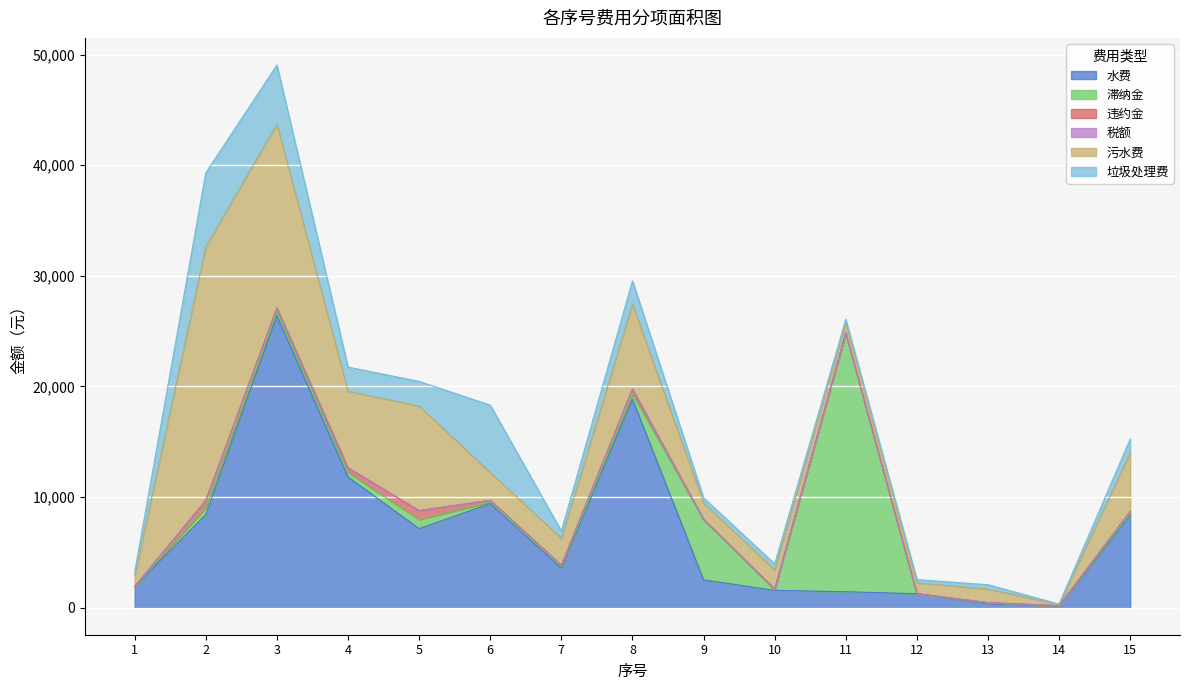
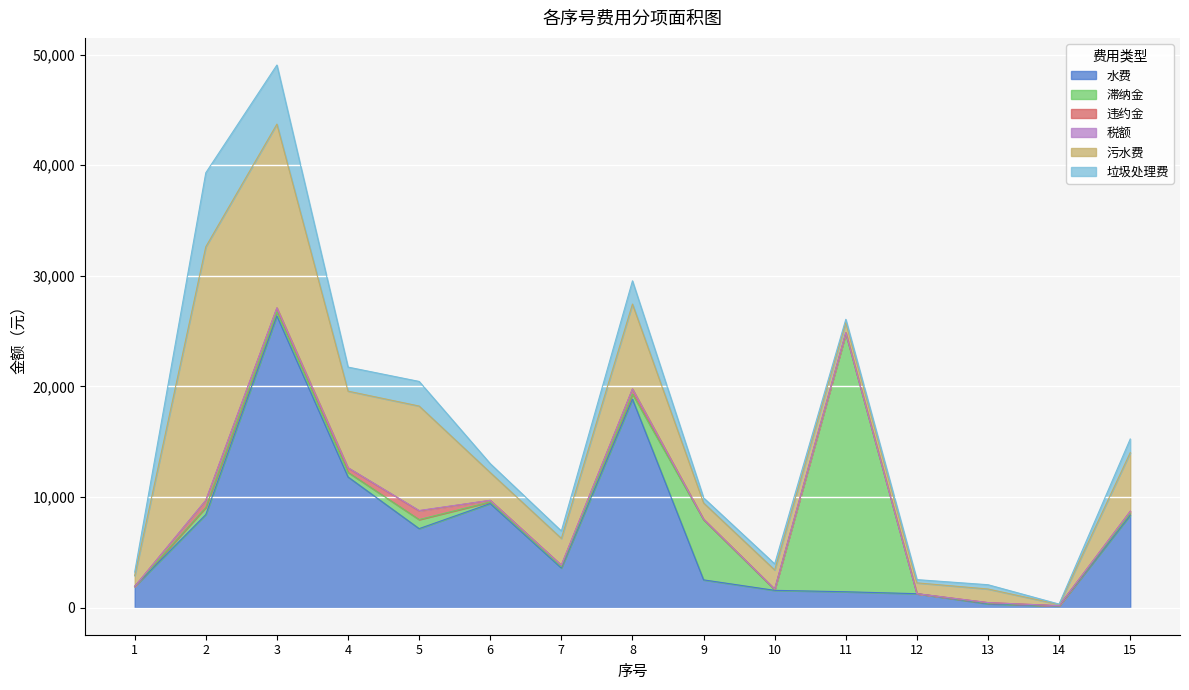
  {
    "水费": {
      "2": "8,400",
      "3": "26,400",
      "4": "11,800",
      "5": "7,100",
      "8": "18,800",
      "9": "2,500",
      "11": "1,400"
    },
    "滞纳金": {
      "2": "600",
      "3": "400",
      "4": "400",
      "5": "800",
      "8": "500"
    },
    "污水费": {
      "1": "1,000",
      "2": "22,900",
      "3": "16,600",
      "4": "6,900",
      "5": "9,400",
      "6": "2,500",
      "7": "2,400",
      "8": "7,700",
      "9": "1,500",
      "10": "1,700",
      "11": "900",
      "12": "1,000",
      "13": "1,200",
      "15": "5,300"
    },
    "垃圾处理费": {
      "1": "300",
      "2": "6,700",
      "3": "5,300",
      "4": "2,200",
      "5": "2,200",
-     "6": "6,100",
+     "6": "800",
      "7": "700",
      "8": "2,100",
      "9": "500",
      "10": "500",
      "11": "300",
      "12": "300",
      "13": "400",
      "15": "1,200"
    }
  }
